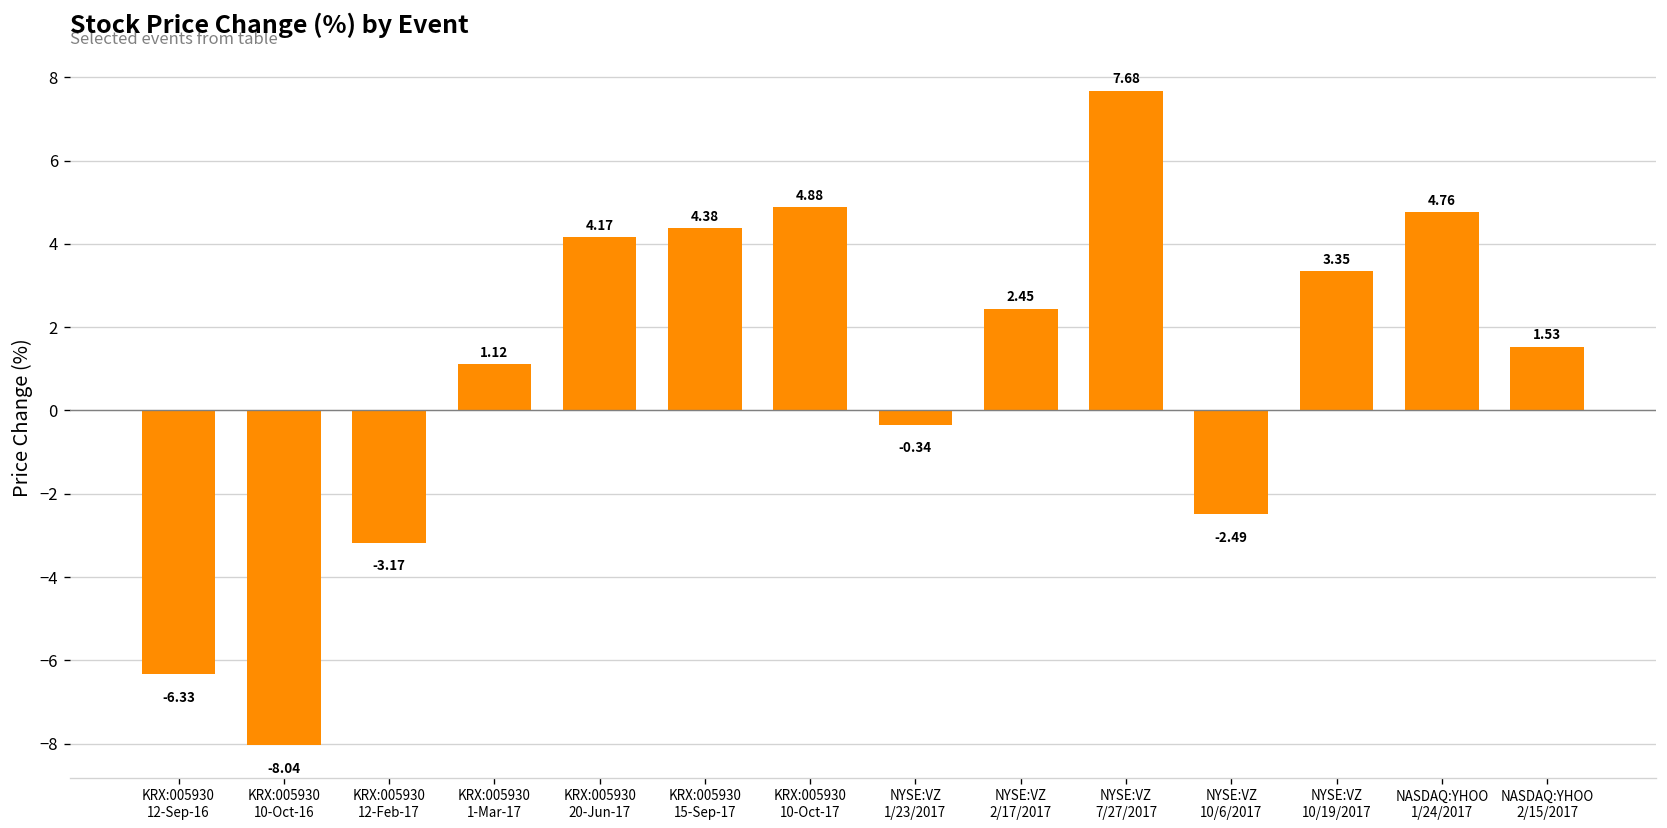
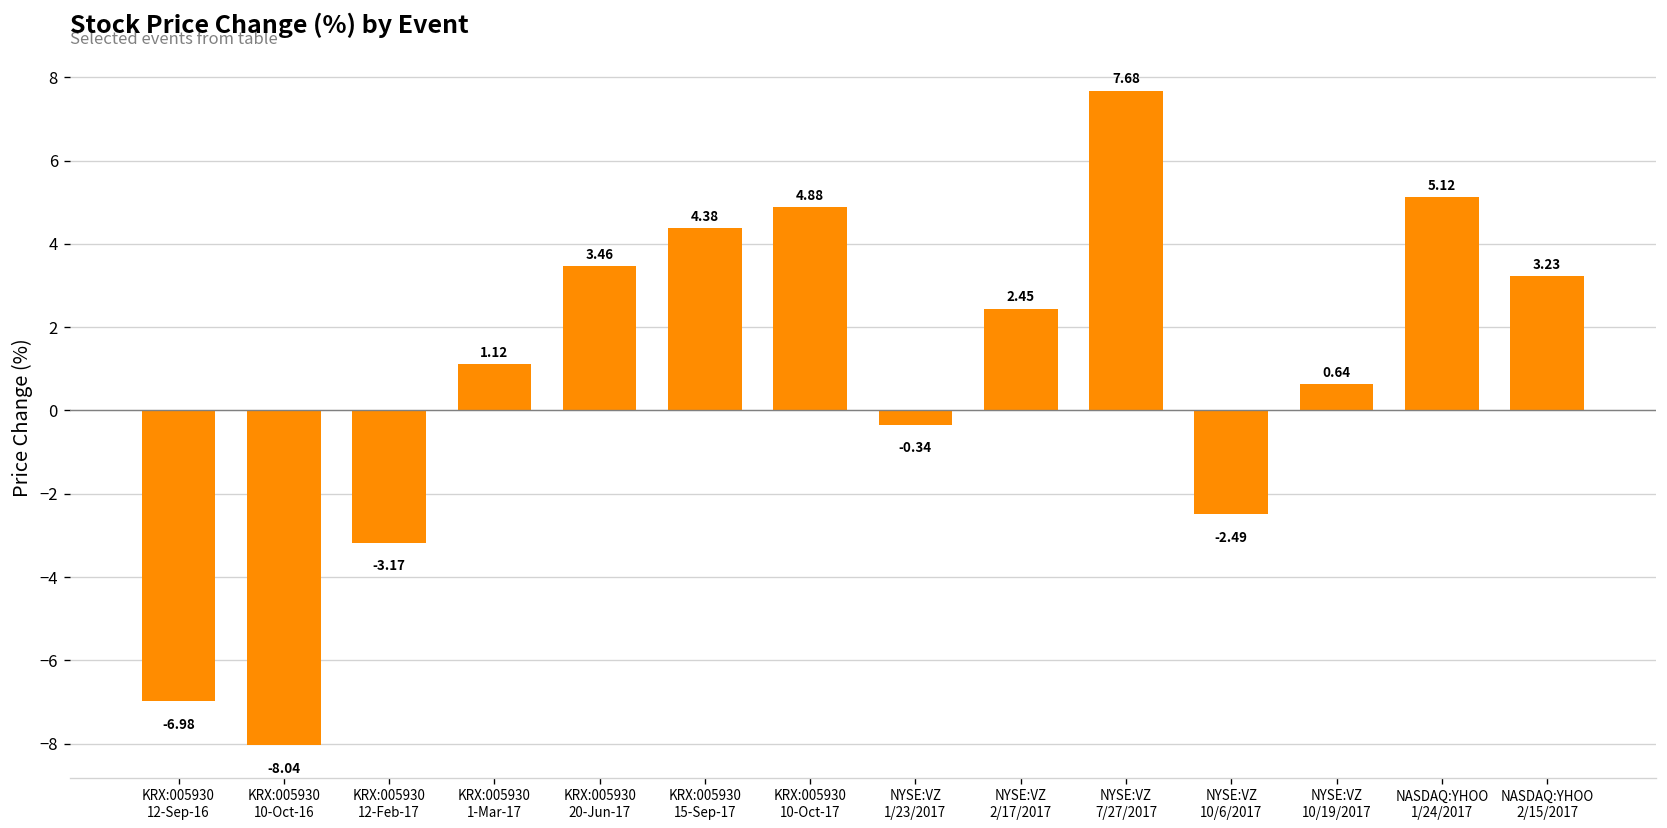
  {
-   "KRX:005930 12-Sep-16": -6.33,
+   "KRX:005930 12-Sep-16": -6.98,
    "KRX:005930 10-Oct-16": -8.04,
    "KRX:005930 12-Feb-17": -3.17,
    "KRX:005930 1-Mar-17": 1.12,
-   "KRX:005930 20-Jun-17": 4.17,
+   "KRX:005930 20-Jun-17": 3.46,
    "KRX:005930 15-Sep-17": 4.38,
    "KRX:005930 10-Oct-17": 4.88,
    "NYSE:VZ 1/23/2017": -0.34,
    "NYSE:VZ 2/17/2017": 2.45,
    "NYSE:VZ 7/27/2017": 7.68,
    "NYSE:VZ 10/6/2017": -2.49,
-   "NYSE:VZ 10/19/2017": 3.35,
-   "NASDAQ:YHOO 1/24/2017": 4.76,
-   "NASDAQ:YHOO 2/15/2017": 1.53
+   "NYSE:VZ 10/19/2017": 0.64,
+   "NASDAQ:YHOO 1/24/2017": 5.12,
+   "NASDAQ:YHOO 2/15/2017": 3.23
  }
